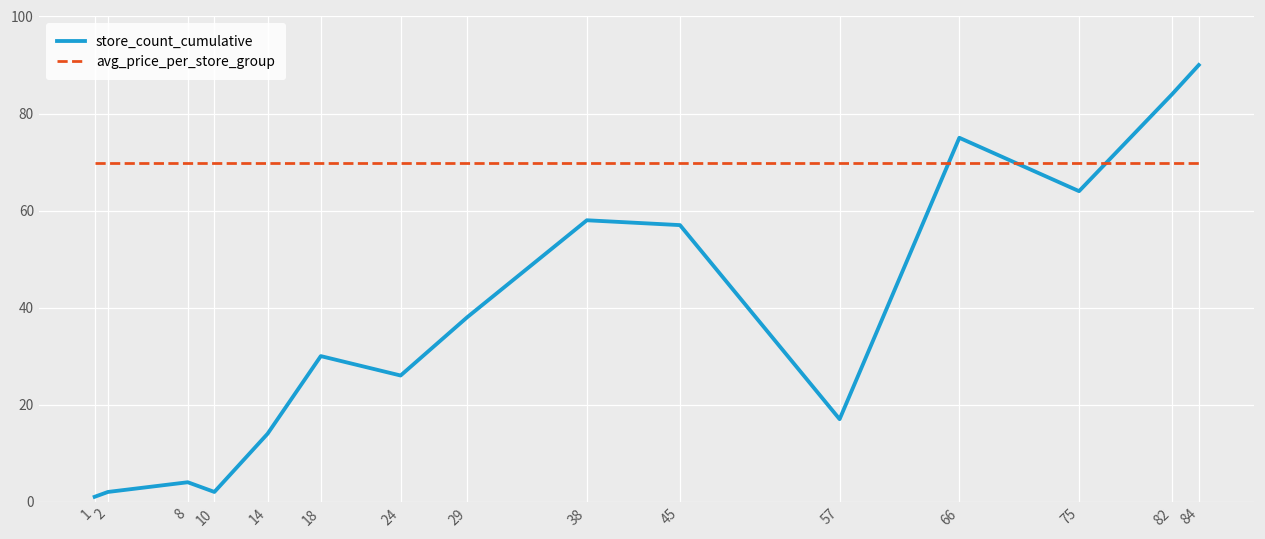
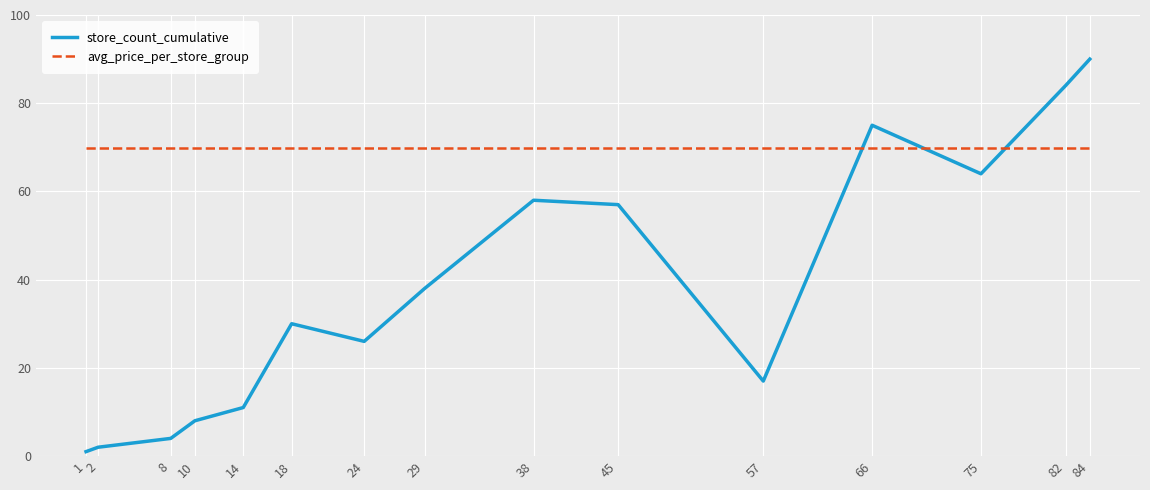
  {
    "store_count_cumulative": {
      "1": 1,
      "2": 2,
      "8": 4,
-     "10": 2,
-     "14": 14,
+     "10": 8,
+     "14": 11,
      "18": 30,
      "24": 26,
      "29": 38,
      "38": 58,
      "45": 57,
      "57": 17,
      "66": 75,
      "75": 64,
      "82": 84,
      "84": 90
    },
    "avg_price_per_store_group": {
      "1": 70,
      "2": 70,
      "8": 70,
      "10": 70,
      "14": 70,
      "18": 70,
      "24": 70,
      "29": 70,
      "38": 70,
      "45": 70,
      "57": 70,
      "66": 70,
      "75": 70,
      "82": 70,
      "84": 70
    }
  }
